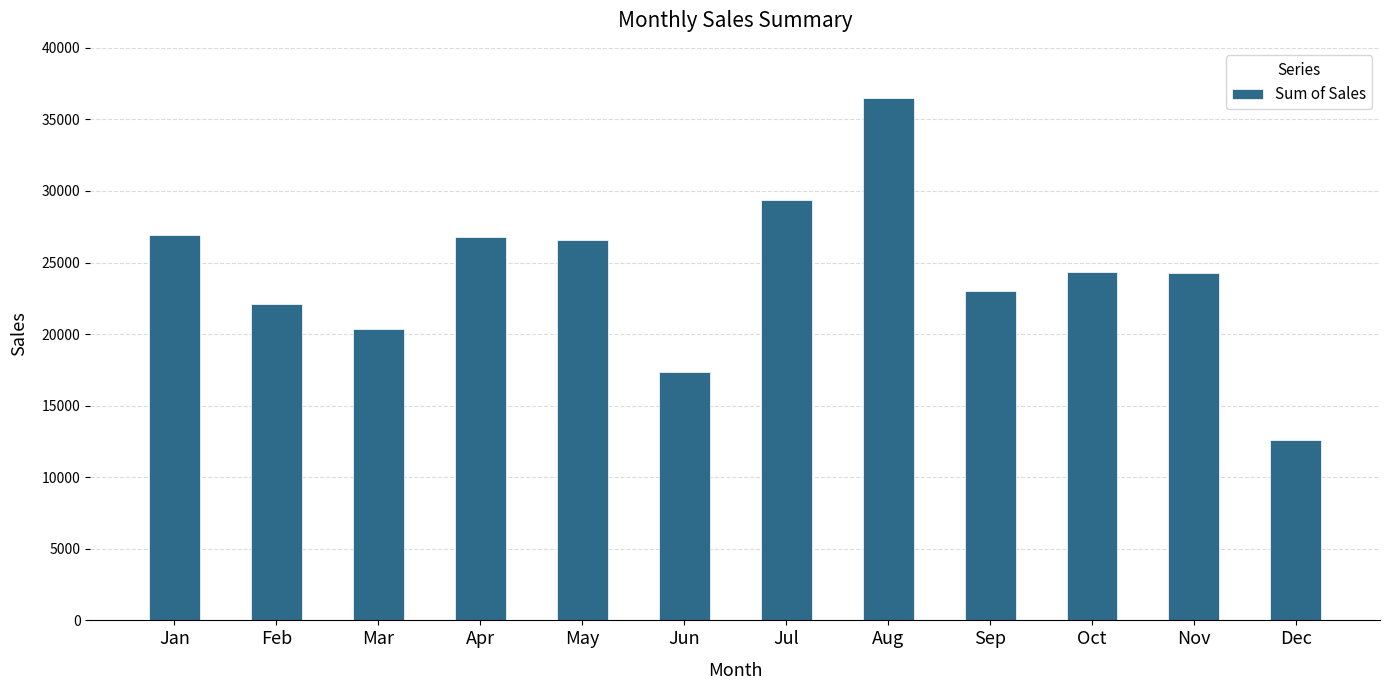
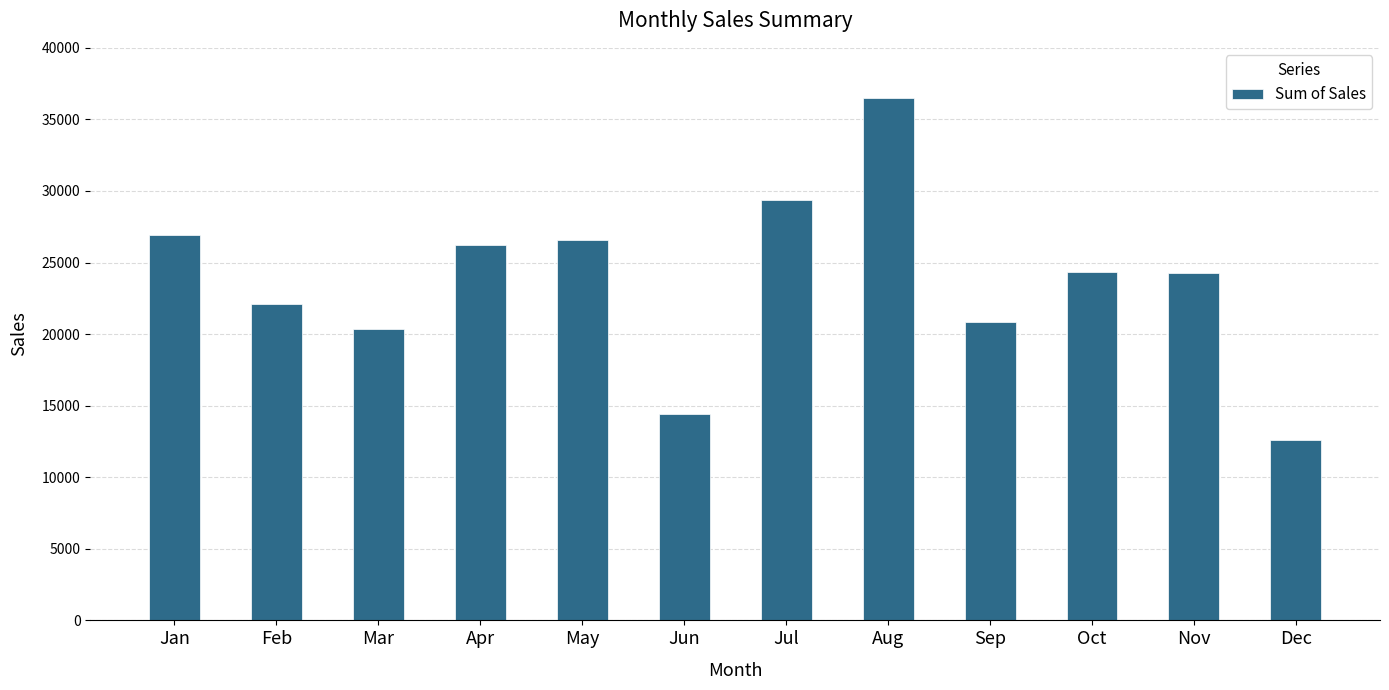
  {
    "Jan": 26900,
    "Feb": 22100,
    "Mar": 20400,
-   "Apr": 26800,
+   "Apr": 26200,
    "May": 26600,
-   "Jun": 17400,
+   "Jun": 14400,
    "Jul": 29400,
    "Aug": 36500,
-   "Sep": 23000,
+   "Sep": 20800,
    "Oct": 24300,
    "Nov": 24300,
    "Dec": 12600
  }
